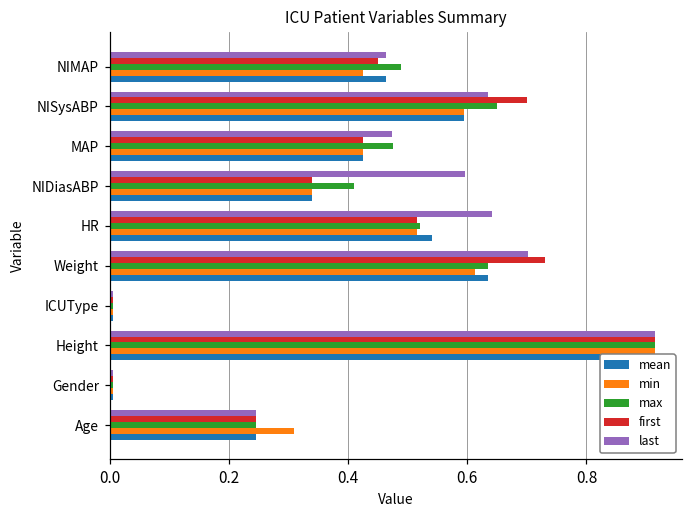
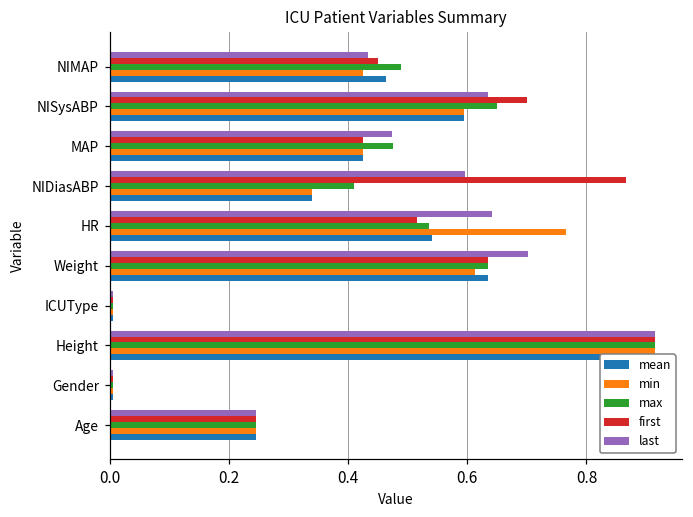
  {
    "mean": {
      "NIMAP": 0.46,
      "NISysABP": 0.60,
      "MAP": 0.43,
      "NIDiasABP": 0.34,
      "HR": 0.54,
      "Weight": 0.64,
      "ICUType": 0.01,
      "Height": 0.91,
      "Gender": 0.01,
      "Age": 0.25
    },
    "min": {
      "NIMAP": 0.43,
      "NISysABP": 0.60,
      "MAP": 0.43,
      "NIDiasABP": 0.34,
-     "HR": 0.52,
+     "HR": 0.77,
      "Weight": 0.61,
      "ICUType": 0.01,
      "Height": 0.91,
      "Gender": 0.01,
-     "Age": 0.31
+     "Age": 0.25
    },
    "max": {
      "NIMAP": 0.49,
      "NISysABP": 0.65,
      "MAP": 0.48,
      "NIDiasABP": 0.41,
-     "HR": 0.52,
+     "HR": 0.54,
      "Weight": 0.64,
      "ICUType": 0.01,
      "Height": 0.91,
      "Gender": 0.01,
      "Age": 0.25
    },
    "first": {
      "NIMAP": 0.45,
      "NISysABP": 0.70,
      "MAP": 0.43,
-     "NIDiasABP": 0.34,
+     "NIDiasABP": 0.87,
      "HR": 0.52,
-     "Weight": 0.73,
+     "Weight": 0.64,
      "ICUType": 0.01,
      "Height": 0.91,
      "Gender": 0.01,
      "Age": 0.25
    },
    "last": {
-     "NIMAP": 0.46,
+     "NIMAP": 0.43,
      "NISysABP": 0.64,
      "MAP": 0.47,
      "NIDiasABP": 0.60,
      "HR": 0.64,
      "Weight": 0.70,
      "ICUType": 0.01,
      "Height": 0.91,
      "Gender": 0.01,
      "Age": 0.25
    }
  }
